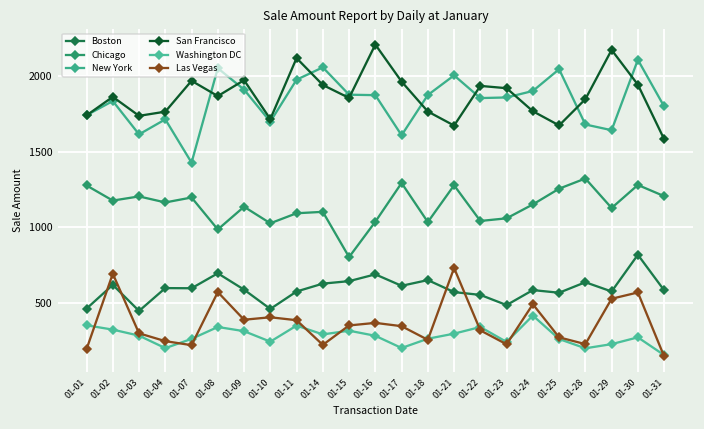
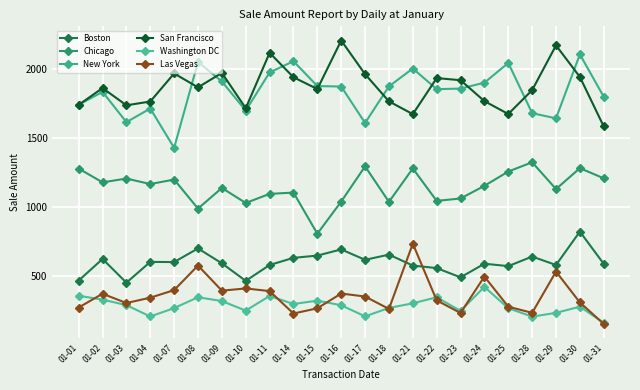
  {
    "Las Vegas": {
-     "01-01": 200,
-     "01-02": 700,
-     "01-04": 250,
-     "01-07": 220,
+     "01-01": 270,
+     "01-02": 370,
+     "01-04": 340,
+     "01-07": 400,
      "01-08": 570,
      "01-09": 390,
      "01-10": 410,
      "01-11": 390,
      "01-14": 230,
-     "01-15": 350,
+     "01-15": 260,
      "01-16": 370,
      "01-17": 350,
      "01-21": 730,
      "01-22": 320,
      "01-24": 490,
      "01-28": 230,
      "01-29": 530,
-     "01-30": 570
+     "01-30": 310
    }
  }
